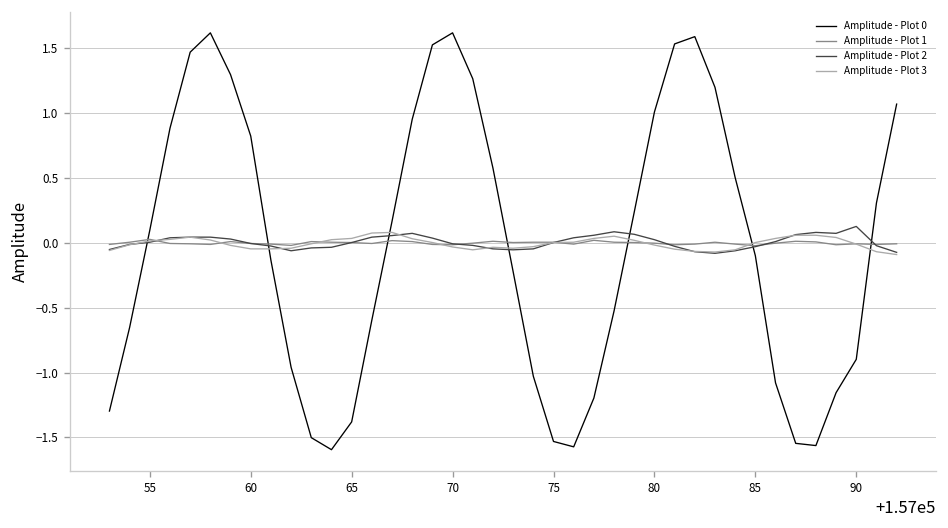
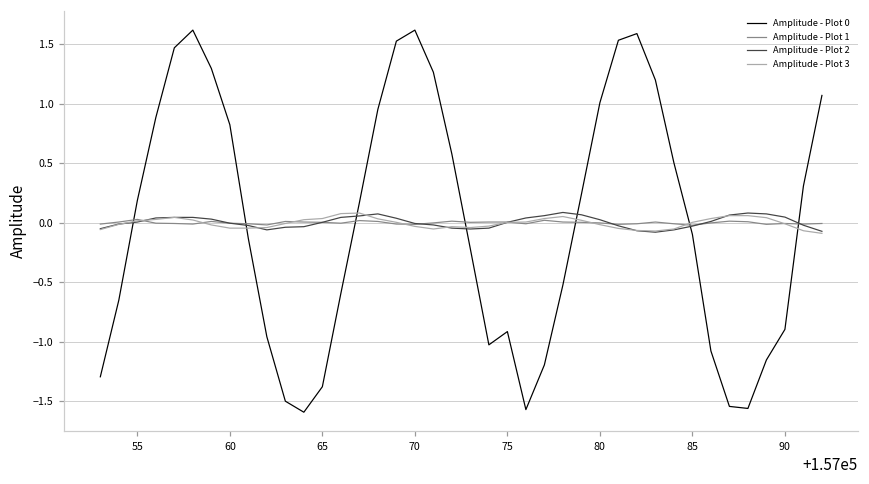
  {
    "Amplitude - Plot 0": {
-     "55": 0.10,
+     "55": 0.19,
      "60": 0.82,
      "65": -1.38,
      "70": 1.62,
-     "75": -1.53,
+     "75": -0.92,
      "80": 1.01,
      "85": -0.10,
      "90": -0.90
    },
    "Amplitude - Plot 2": {
      "80": 0.02,
-     "90": 0.13
+     "90": 0.05
    }
  }
